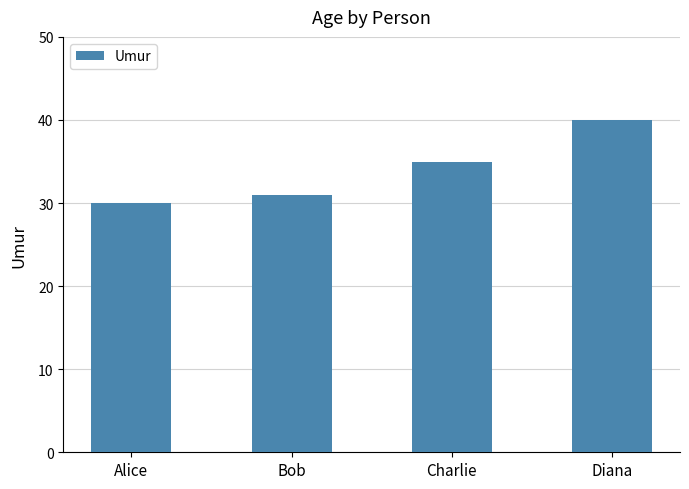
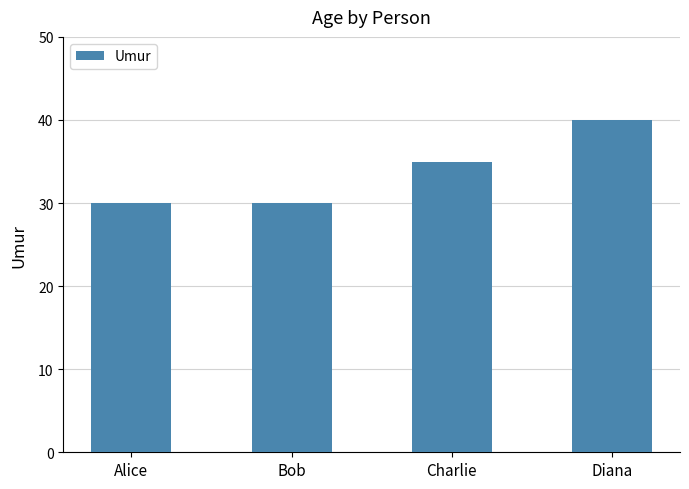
  {
    "Alice": 30,
-   "Bob": 31,
+   "Bob": 30,
    "Charlie": 35,
    "Diana": 40
  }
